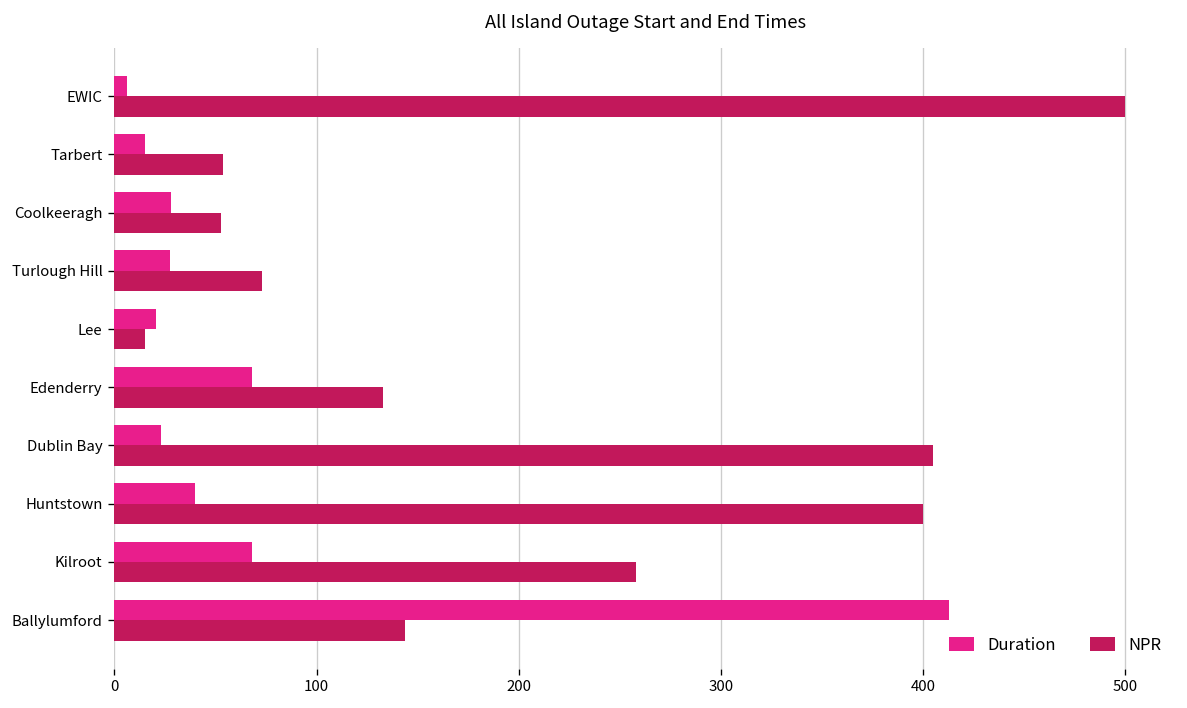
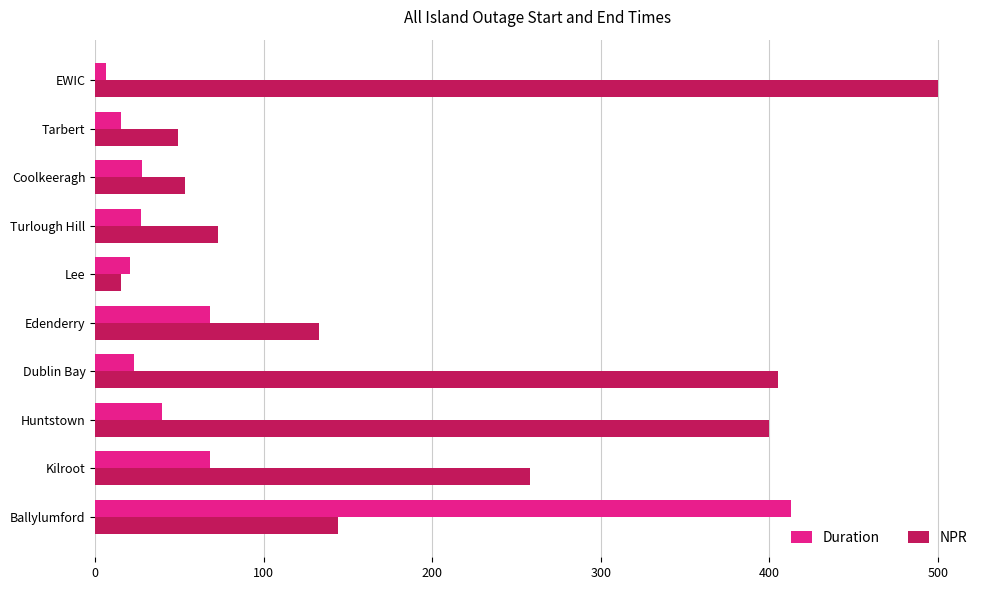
  {
    "Duration": {
      "EWIC": 6,
      "Tarbert": 15,
      "Coolkeeragh": 28,
      "Turlough Hill": 27,
      "Lee": 21,
      "Edenderry": 68,
      "Dublin Bay": 23,
      "Huntstown": 40,
      "Kilroot": 68,
      "Ballylumford": 413
    },
    "NPR": {
      "EWIC": 500,
-     "Tarbert": 54,
+     "Tarbert": 49,
      "Coolkeeragh": 53,
      "Turlough Hill": 73,
      "Lee": 15,
      "Edenderry": 133,
      "Dublin Bay": 405,
      "Huntstown": 400,
      "Kilroot": 258,
      "Ballylumford": 144
    }
  }
